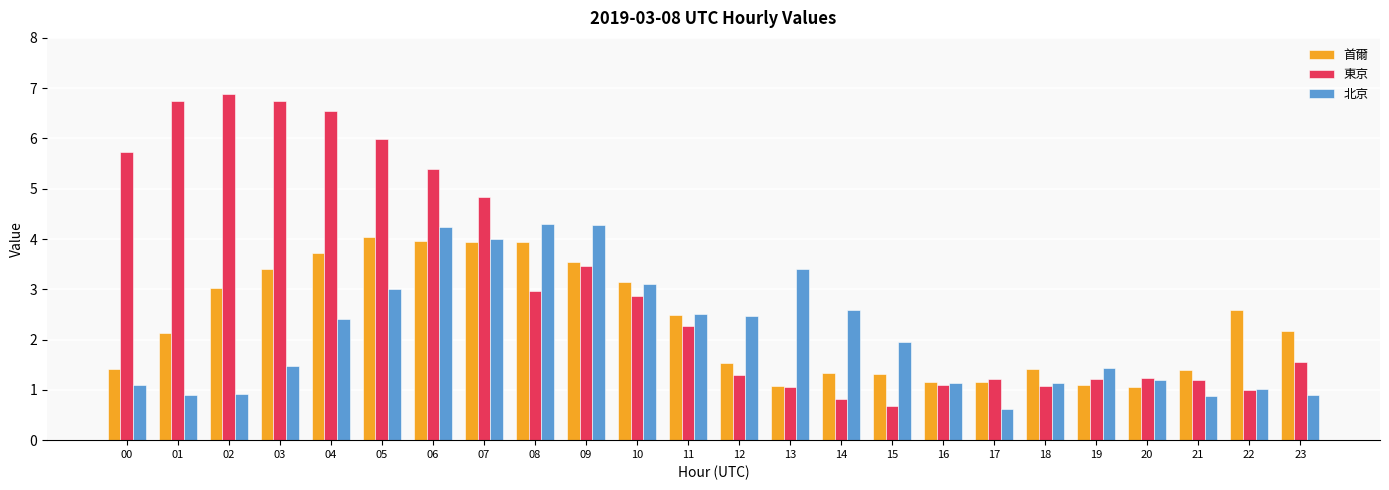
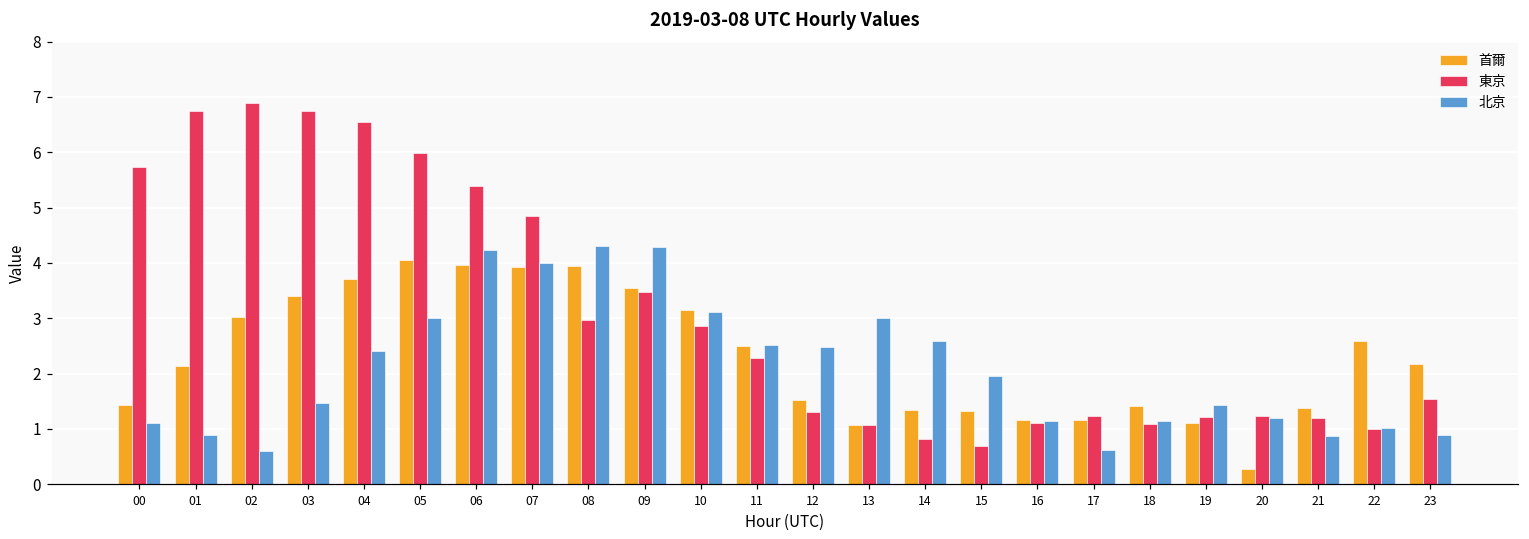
  {
    "首爾": {
      "00": 1.4,
      "01": 2.1,
      "02": 3.0,
      "03": 3.4,
      "04": 3.7,
      "05": 4.0,
      "06": 4.0,
      "07": 3.9,
      "08": 3.9,
      "09": 3.5,
      "10": 3.1,
      "11": 2.5,
      "12": 1.5,
      "13": 1.1,
      "14": 1.3,
      "15": 1.3,
      "16": 1.2,
      "17": 1.2,
      "18": 1.4,
      "19": 1.1,
-     "20": 1.1,
+     "20": 0.3,
      "21": 1.4,
      "22": 2.6,
      "23": 2.2
    },
    "東京": {
      "00": 5.7,
      "01": 6.8,
      "02": 6.9,
      "03": 6.8,
      "04": 6.5,
      "05": 6.0,
      "06": 5.4,
      "07": 4.8,
      "08": 3.0,
      "09": 3.5,
      "10": 2.9,
      "11": 2.3,
      "12": 1.3,
      "13": 1.1,
      "14": 0.8,
      "15": 0.7,
      "16": 1.1,
      "17": 1.2,
      "18": 1.1,
      "19": 1.2,
      "20": 1.2,
      "21": 1.2,
      "22": 1.0,
      "23": 1.5
    },
    "北京": {
      "00": 1.1,
      "01": 0.9,
-     "02": 0.9,
+     "02": 0.6,
      "03": 1.5,
      "04": 2.4,
      "05": 3.0,
      "06": 4.2,
      "07": 4.0,
      "08": 4.3,
      "09": 4.3,
      "10": 3.1,
      "11": 2.5,
      "12": 2.5,
-     "13": 3.4,
+     "13": 3.0,
      "14": 2.6,
      "15": 2.0,
      "16": 1.1,
      "17": 0.6,
      "18": 1.1,
      "19": 1.4,
      "20": 1.2,
      "21": 0.9,
      "22": 1.0,
      "23": 0.9
    }
  }
